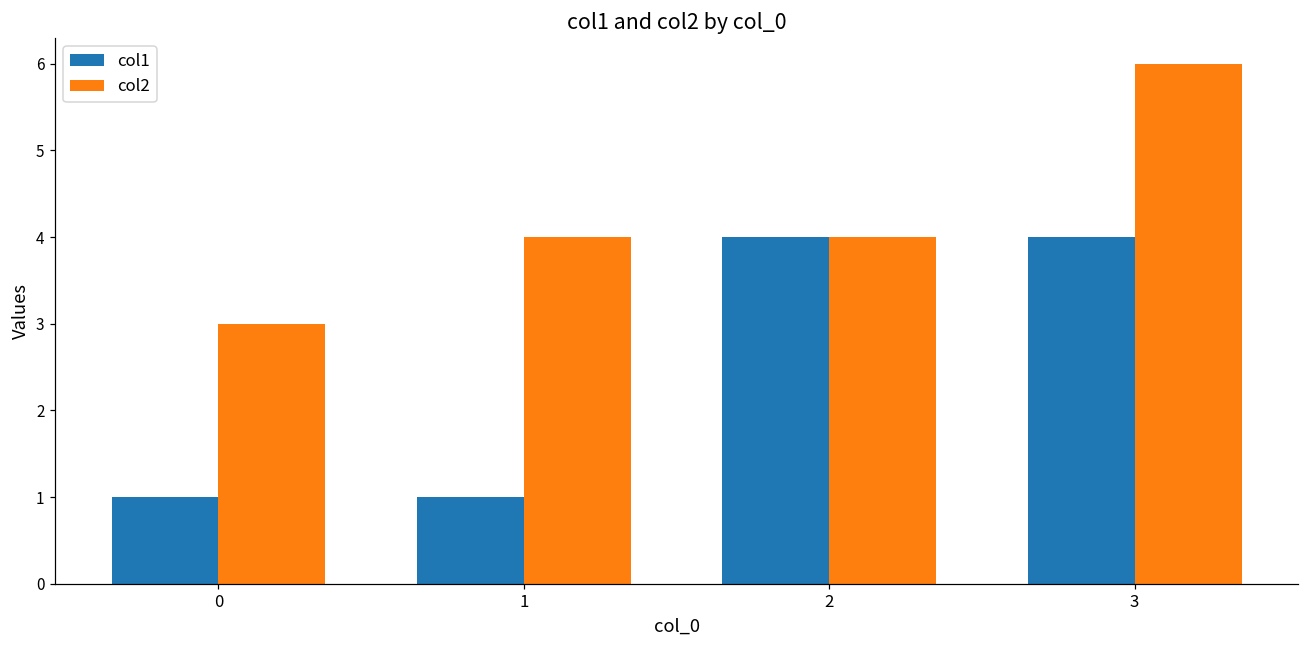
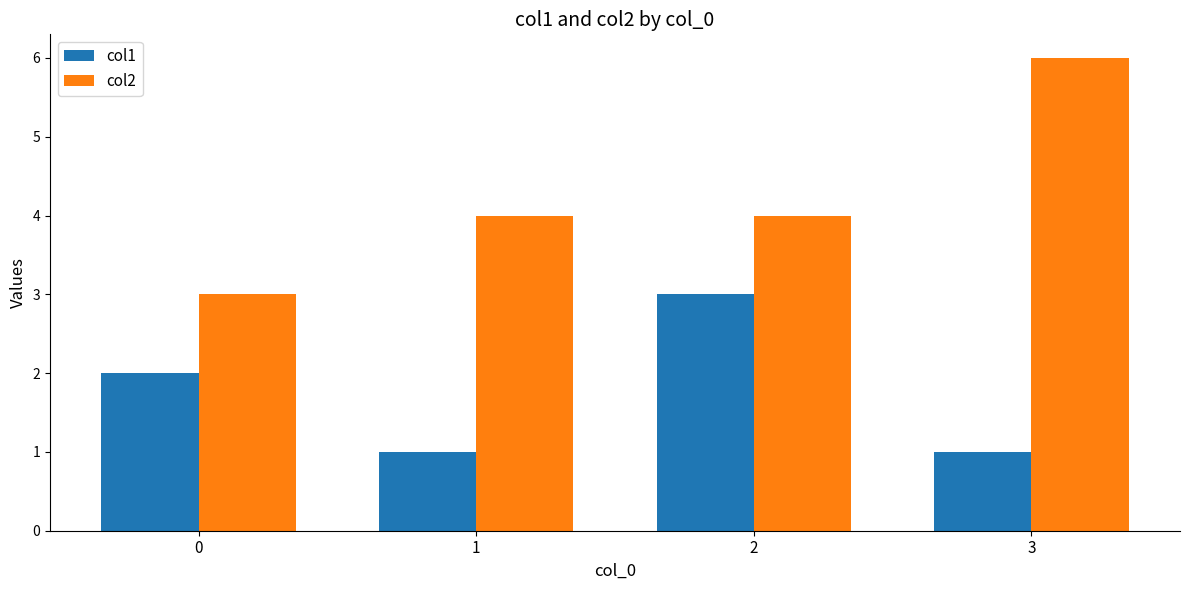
  {
    "col1": {
-     "0": 1,
+     "0": 2,
      "1": 1,
-     "2": 4,
-     "3": 4
+     "2": 3,
+     "3": 1
    },
    "col2": {
      "0": 3,
      "1": 4,
      "2": 4,
      "3": 6
    }
  }
